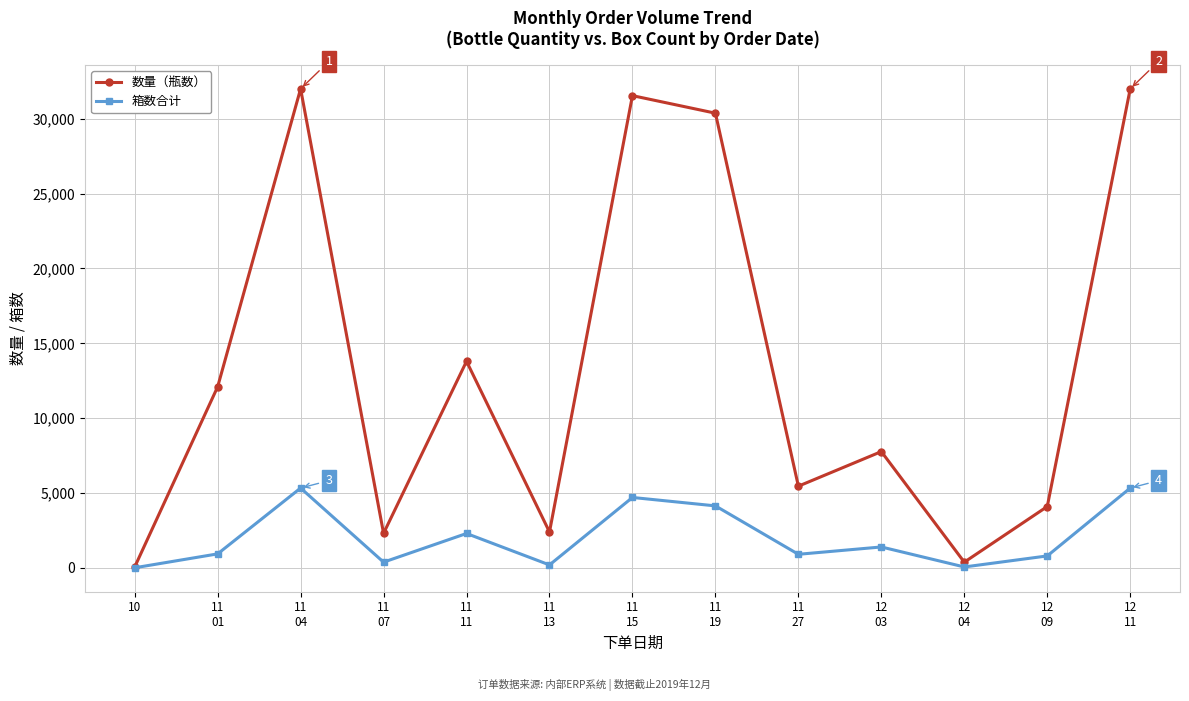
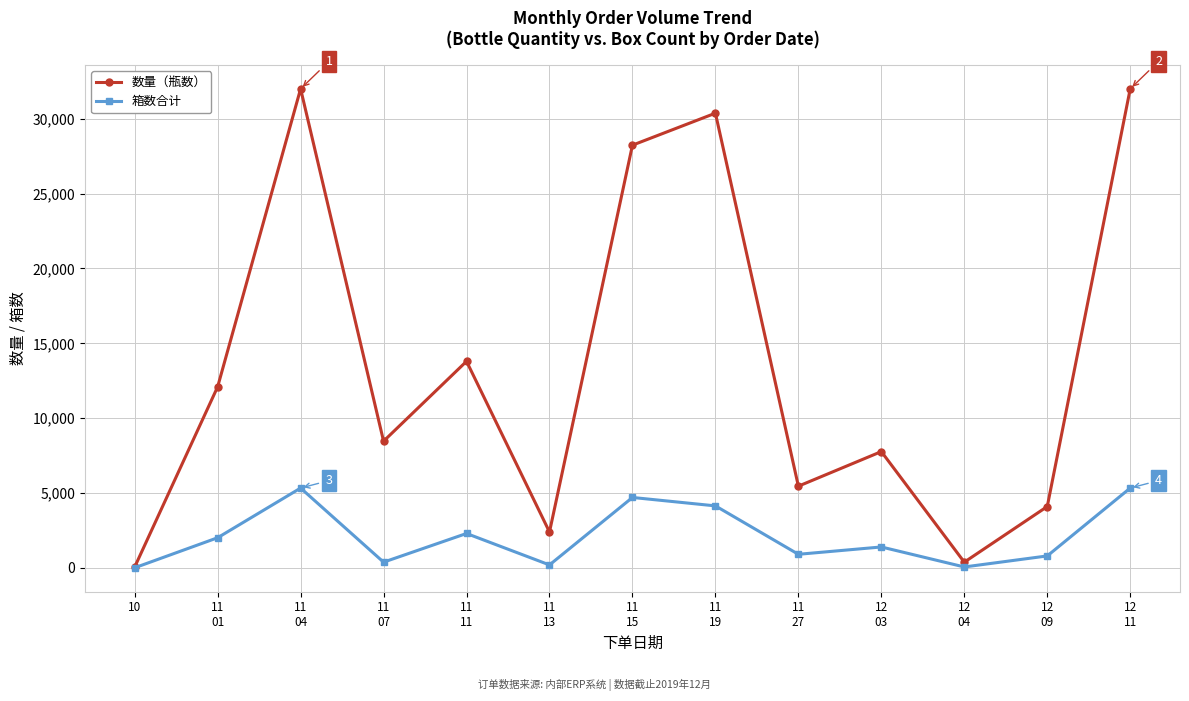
  {
    "数量（瓶数）": {
      "11 01": "12,100",
      "11 04": "32,000",
-     "11 07": "2,300",
+     "11 07": "8,500",
      "11 11": "13,800",
      "11 13": "2,400",
-     "11 15": "31,500",
+     "11 15": "28,200",
      "11 19": "30,400",
      "11 27": "5,500",
      "12 03": "7,800",
      "12 04": "400",
      "12 09": "4,100",
      "12 11": "32,000"
    },
    "箱数合计": {
-     "11 01": "900",
+     "11 01": "2,000",
      "11 07": "400",
      "11 11": "2,300",
      "11 13": "200",
      "11 15": "4,700",
      "11 19": "4,100",
      "11 27": "900",
      "12 03": "1,400",
      "12 04": "100",
      "12 09": "800"
    }
  }
